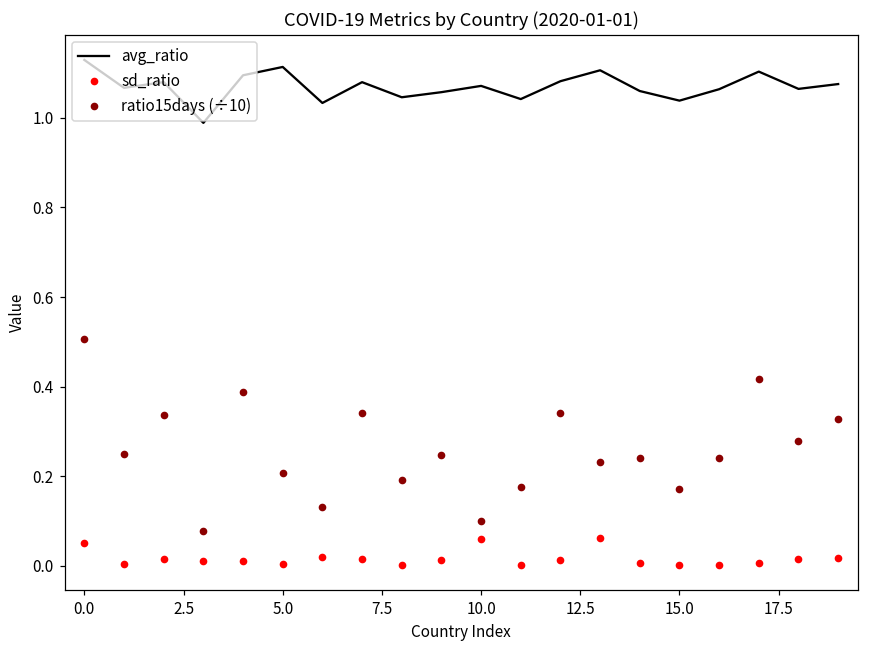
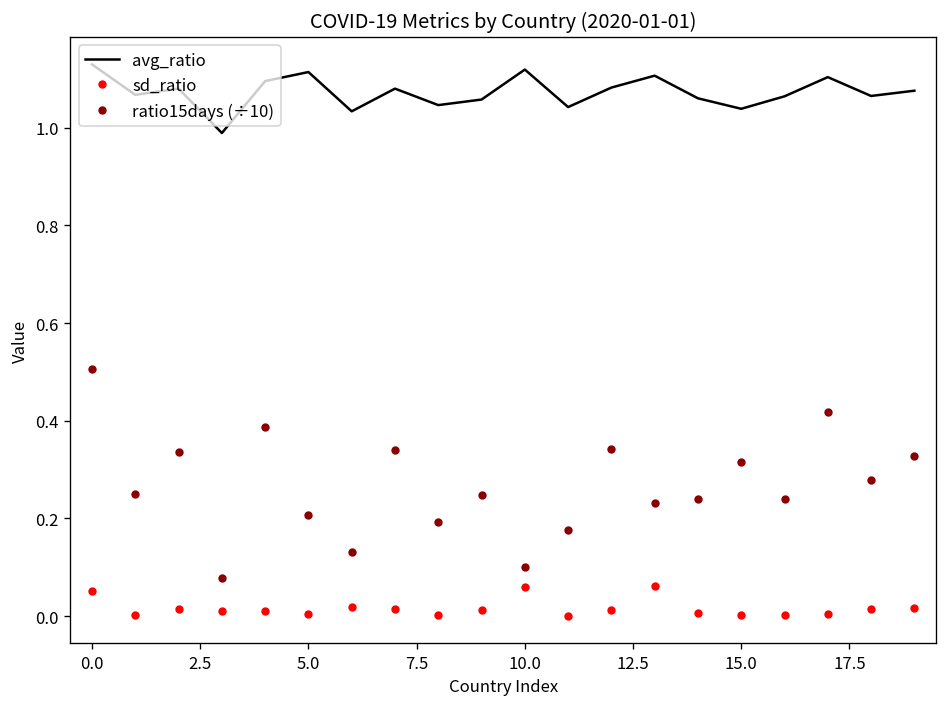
  {
    "avg_ratio": {
      "5.0": 1.11,
-     "10.0": 1.07,
+     "10.0": 1.12,
      "15.0": 1.04
    },
    "sd_ratio": {
      "0.0": 0.05,
      "5.0": 0.00,
      "10.0": 0.06,
      "15.0": 0.00
    },
    "ratio15days (÷10)": {
      "0.0": 0.51,
      "5.0": 0.21,
      "10.0": 0.10,
-     "15.0": 0.17
+     "15.0": 0.31
    }
  }
